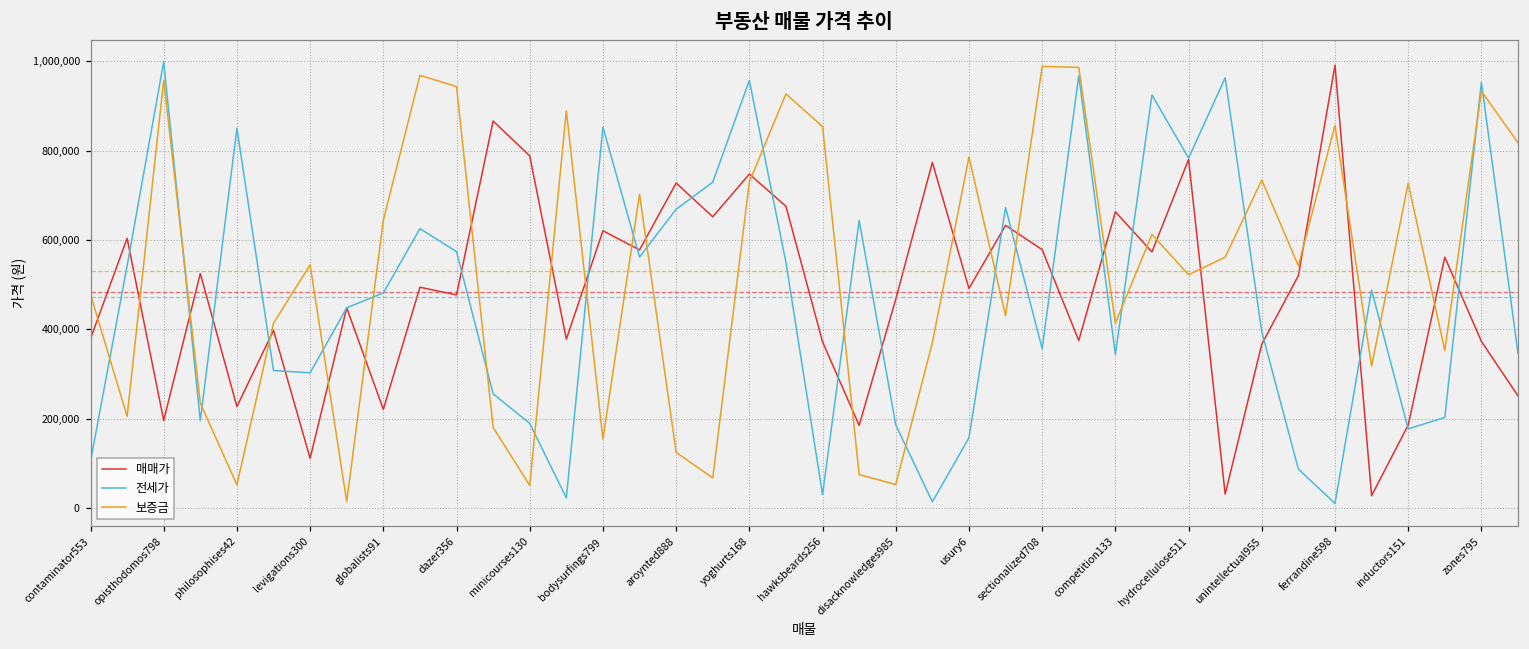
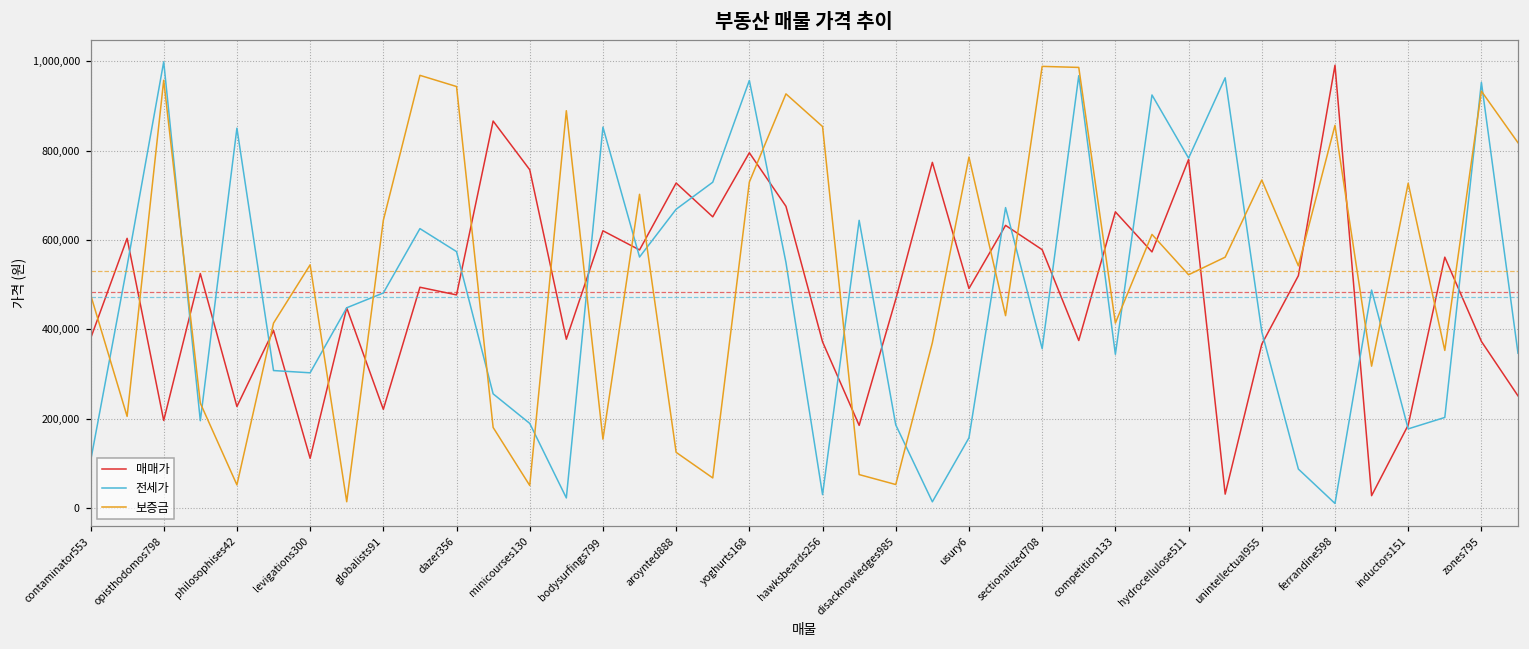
  {
    "매매가": {
      "contaminator553": "380,000",
      "opisthodomos798": "200,000",
      "philosophises42": "230,000",
      "levigations300": "110,000",
      "globalists91": "220,000",
      "dazer356": "480,000",
-     "minicourses130": "790,000",
+     "minicourses130": "760,000",
      "bodysurfings799": "620,000",
      "aroynted888": "730,000",
-     "yoghurts168": "750,000",
+     "yoghurts168": "800,000",
      "hawksbeards256": "370,000",
      "disacknowledges985": "470,000",
      "usury6": "490,000",
      "sectionalized708": "580,000",
      "competition133": "660,000",
      "unintellectual955": "370,000",
      "ferrandine598": "990,000",
      "inductors151": "190,000",
      "zones795": "370,000"
    },
    "전세가": {
      "contaminator553": "100,000",
      "opisthodomos798": "1,000,000",
      "philosophises42": "850,000",
      "levigations300": "300,000",
      "globalists91": "480,000",
      "dazer356": "570,000",
      "minicourses130": "190,000",
      "bodysurfings799": "850,000",
      "aroynted888": "670,000",
      "yoghurts168": "960,000",
      "hawksbeards256": "30,000",
      "disacknowledges985": "190,000",
      "usury6": "160,000",
      "sectionalized708": "360,000",
      "competition133": "340,000",
      "unintellectual955": "390,000",
      "ferrandine598": "10,000",
      "inductors151": "180,000",
      "zones795": "950,000"
    },
    "보증금": {
      "contaminator553": "480,000",
      "opisthodomos798": "960,000",
      "philosophises42": "50,000",
      "levigations300": "540,000",
      "globalists91": "640,000",
      "dazer356": "940,000",
      "minicourses130": "50,000",
      "bodysurfings799": "150,000",
      "aroynted888": "120,000",
      "yoghurts168": "730,000",
      "hawksbeards256": "850,000",
      "disacknowledges985": "50,000",
      "usury6": "790,000",
      "sectionalized708": "990,000",
      "competition133": "410,000",
      "hydrocellulose511": "520,000",
      "unintellectual955": "730,000",
      "ferrandine598": "860,000",
      "inductors151": "730,000",
      "zones795": "930,000"
    }
  }
